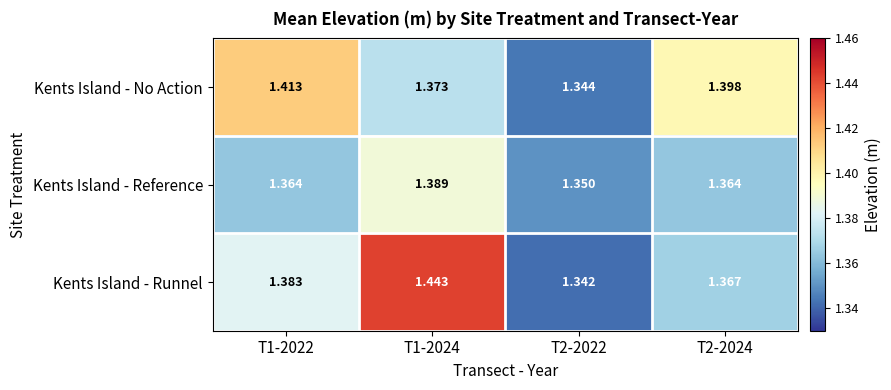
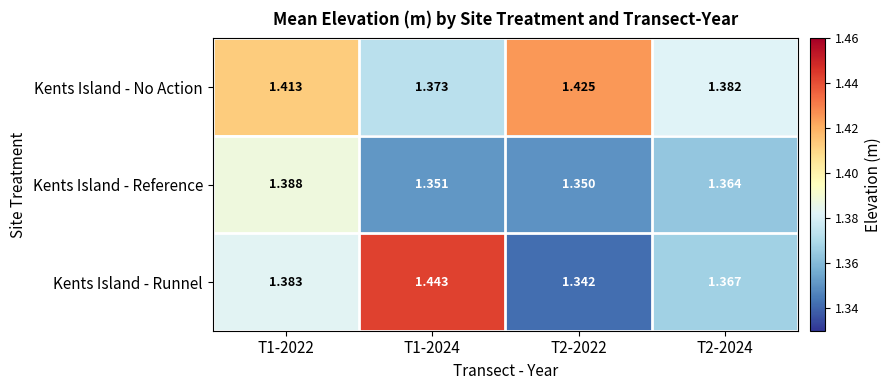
  {
    "Kents Island - No Action": {
      "T1-2022": 1.413,
      "T1-2024": 1.373,
-     "T2-2022": 1.344,
-     "T2-2024": 1.398
+     "T2-2022": 1.425,
+     "T2-2024": 1.382
    },
    "Kents Island - Reference": {
-     "T1-2022": 1.364,
-     "T1-2024": 1.389,
+     "T1-2022": 1.388,
+     "T1-2024": 1.351,
      "T2-2022": 1.350,
      "T2-2024": 1.364
    },
    "Kents Island - Runnel": {
      "T1-2022": 1.383,
      "T1-2024": 1.443,
      "T2-2022": 1.342,
      "T2-2024": 1.367
    }
  }
